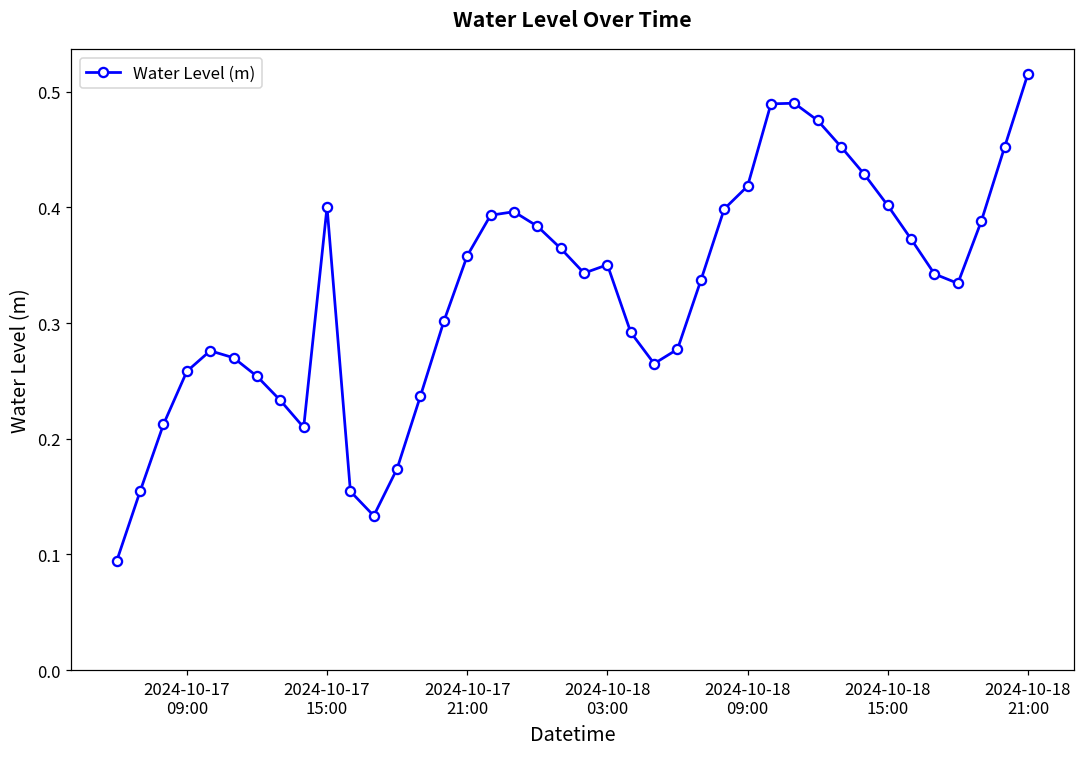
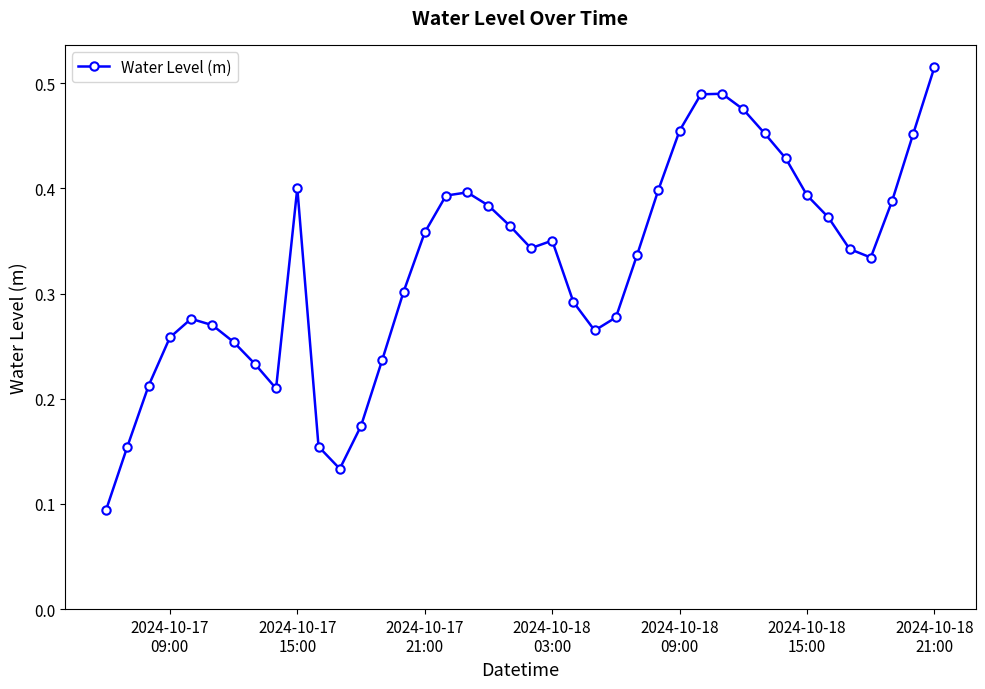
  {
    "2024-10-17 09:00": 0.258,
    "2024-10-17 15:00": 0.400,
    "2024-10-17 21:00": 0.358,
    "2024-10-18 03:00": 0.350,
-   "2024-10-18 09:00": 0.418,
-   "2024-10-18 15:00": 0.402,
+   "2024-10-18 09:00": 0.455,
+   "2024-10-18 15:00": 0.393,
    "2024-10-18 21:00": 0.516
  }
